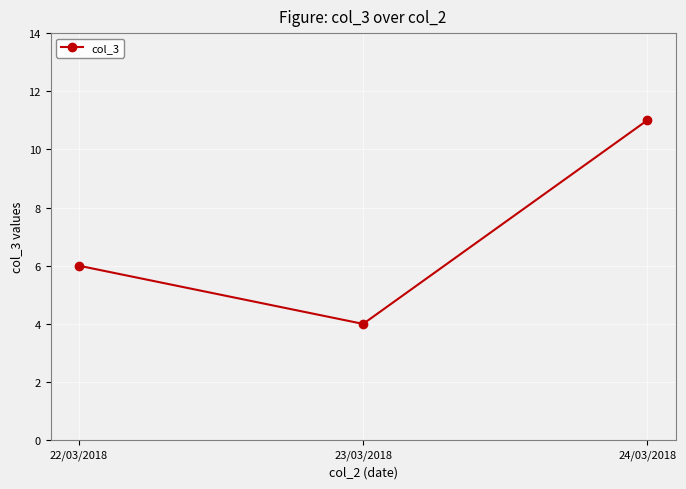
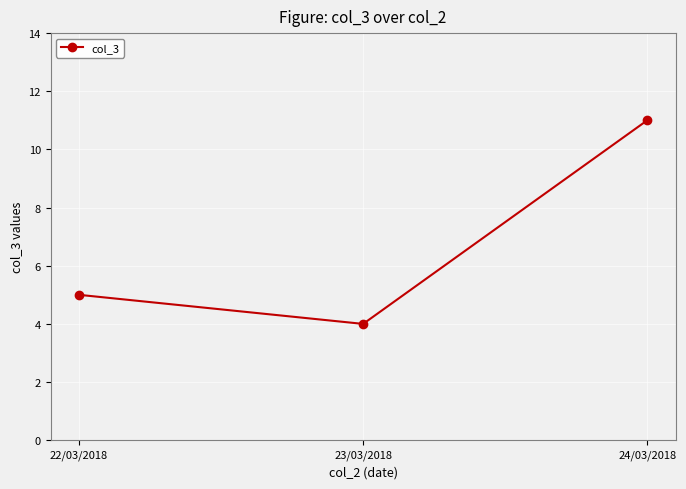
  {
-   "22/03/2018": 6,
+   "22/03/2018": 5,
    "23/03/2018": 4,
    "24/03/2018": 11
  }
